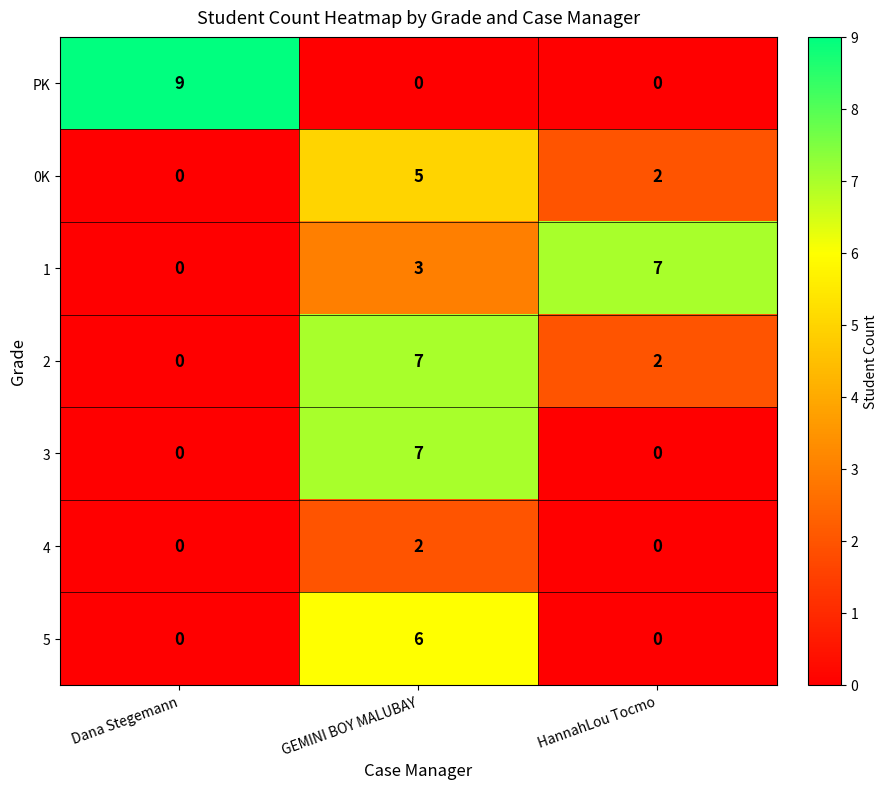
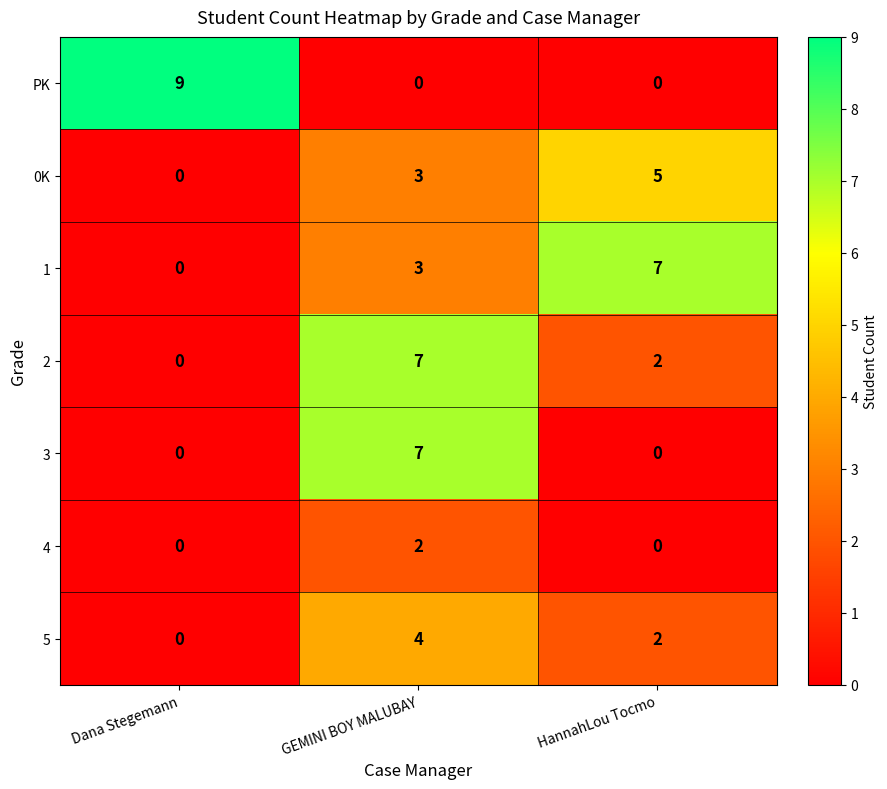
  {
    "PK": {
      "Dana Stegemann": 9,
      "GEMINI BOY MALUBAY": 0,
      "HannahLou Tocmo": 0
    },
    "0K": {
      "Dana Stegemann": 0,
-     "GEMINI BOY MALUBAY": 5,
-     "HannahLou Tocmo": 2
+     "GEMINI BOY MALUBAY": 3,
+     "HannahLou Tocmo": 5
    },
    "1": {
      "Dana Stegemann": 0,
      "GEMINI BOY MALUBAY": 3,
      "HannahLou Tocmo": 7
    },
    "2": {
      "Dana Stegemann": 0,
      "GEMINI BOY MALUBAY": 7,
      "HannahLou Tocmo": 2
    },
    "3": {
      "Dana Stegemann": 0,
      "GEMINI BOY MALUBAY": 7,
      "HannahLou Tocmo": 0
    },
    "4": {
      "Dana Stegemann": 0,
      "GEMINI BOY MALUBAY": 2,
      "HannahLou Tocmo": 0
    },
    "5": {
      "Dana Stegemann": 0,
-     "GEMINI BOY MALUBAY": 6,
-     "HannahLou Tocmo": 0
+     "GEMINI BOY MALUBAY": 4,
+     "HannahLou Tocmo": 2
    }
  }
